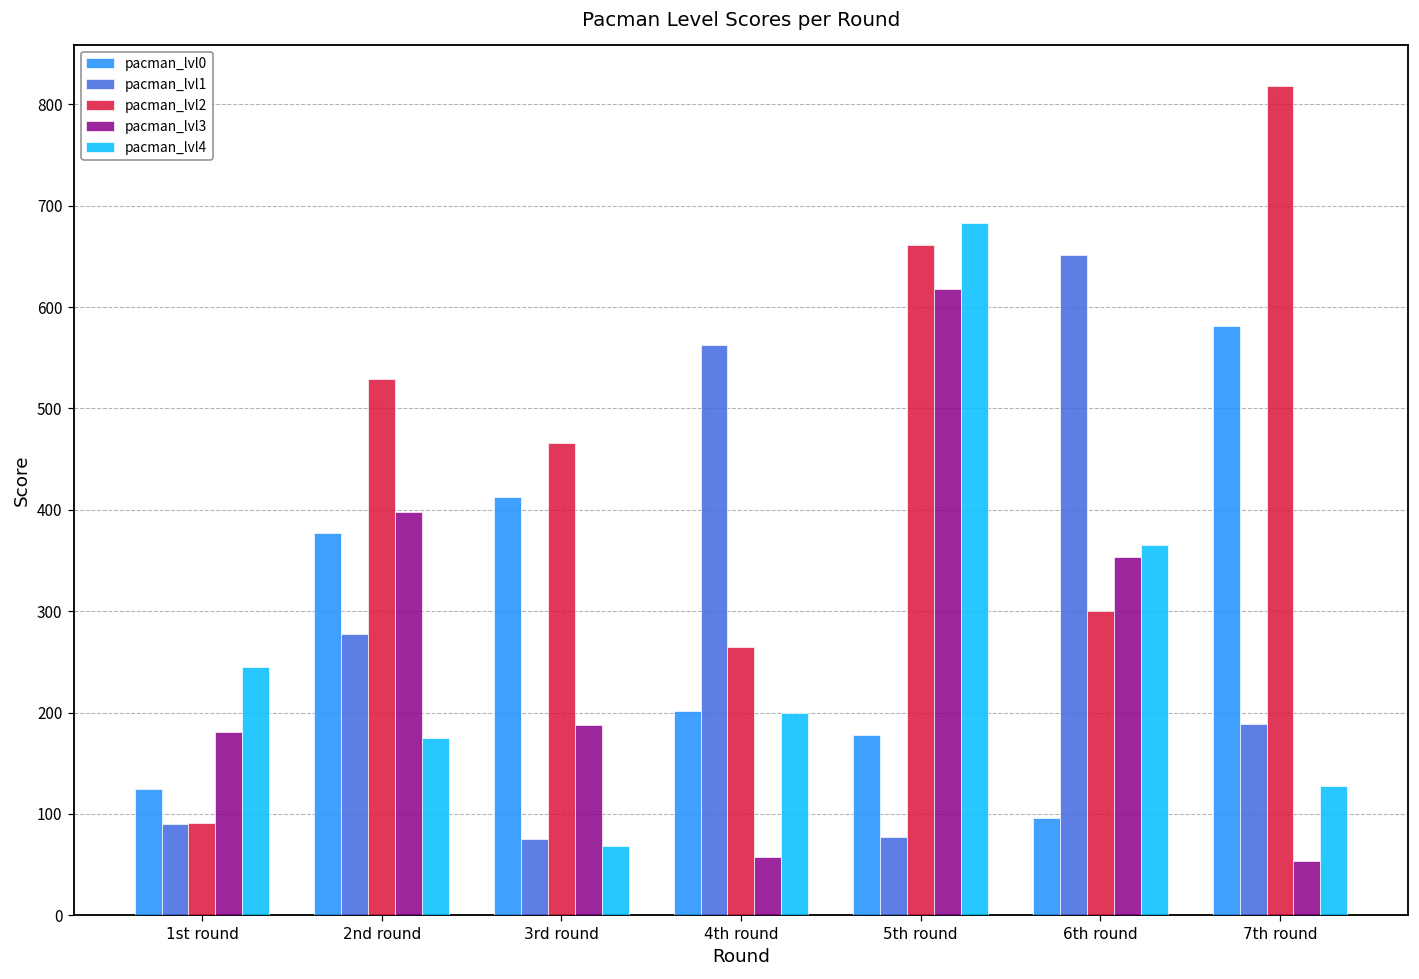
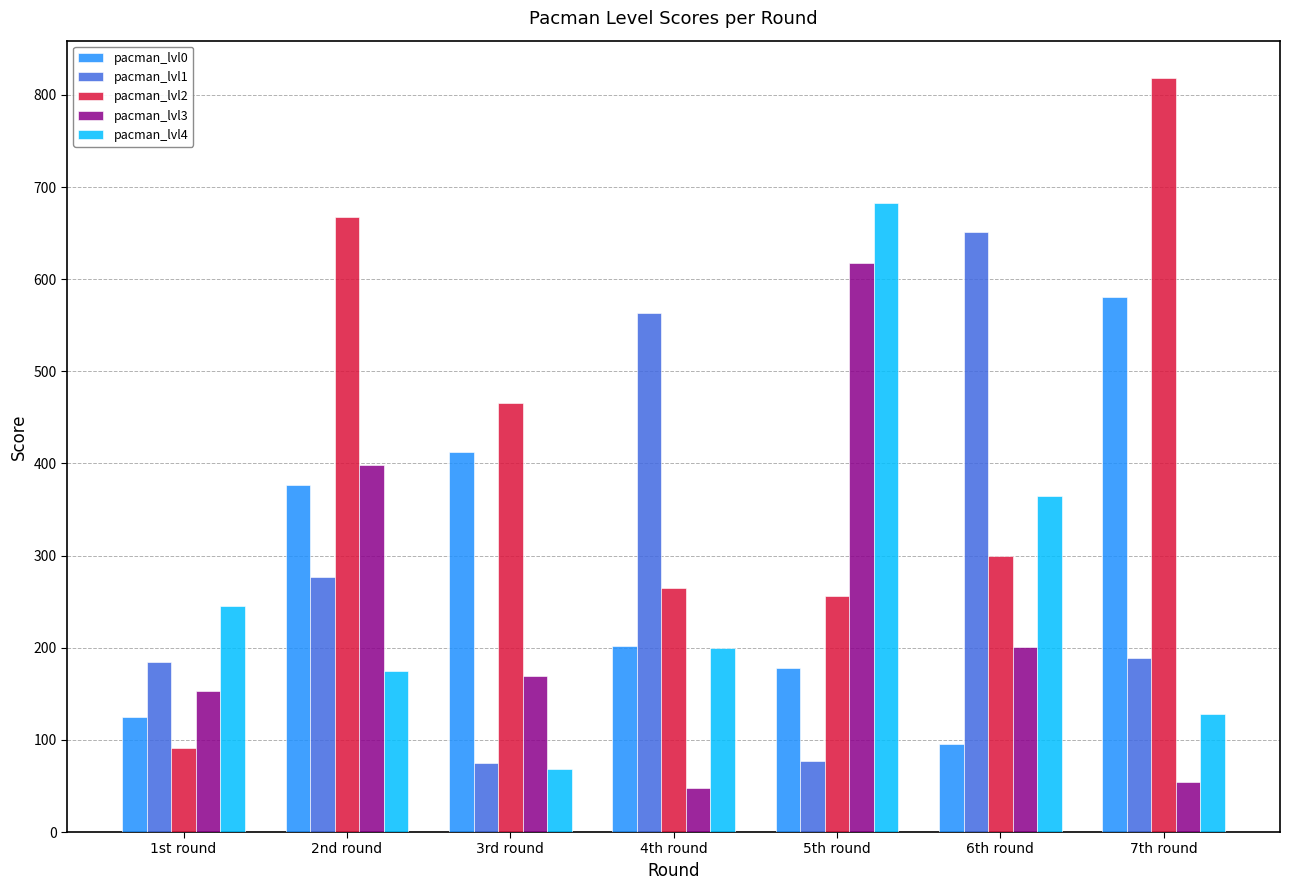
  {
    "pacman_lvl1": {
-     "1st round": 90,
+     "1st round": 190,
      "2nd round": 280,
      "3rd round": 80,
      "4th round": 560,
      "5th round": 80,
      "6th round": 650,
      "7th round": 190
    },
    "pacman_lvl2": {
      "1st round": 90,
-     "2nd round": 530,
+     "2nd round": 670,
      "3rd round": 470,
      "4th round": 270,
-     "5th round": 660,
+     "5th round": 260,
      "6th round": 300,
      "7th round": 820
    },
    "pacman_lvl3": {
-     "1st round": 180,
+     "1st round": 150,
      "2nd round": 400,
-     "3rd round": 190,
-     "4th round": 60,
+     "3rd round": 170,
+     "4th round": 50,
      "5th round": 620,
-     "6th round": 350,
+     "6th round": 200,
      "7th round": 50
    }
  }
